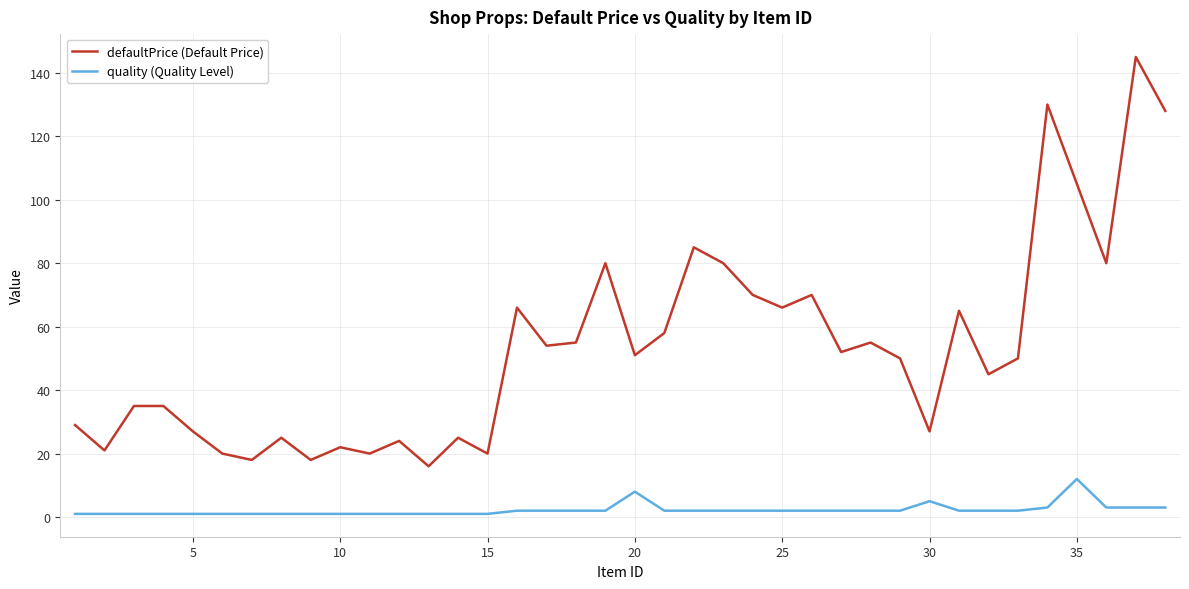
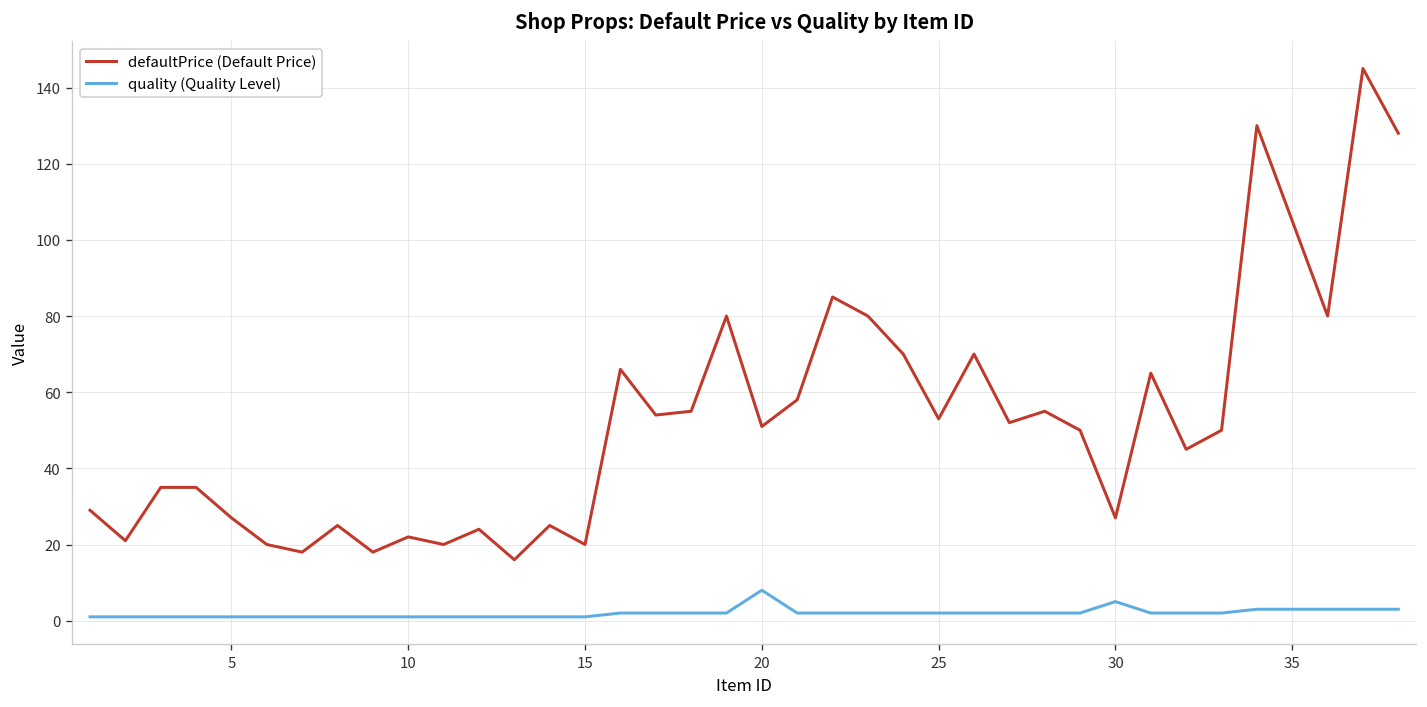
  {
    "defaultPrice (Default Price)": {
      "5": 27,
      "10": 22,
      "15": 20,
      "20": 51,
-     "25": 66,
+     "25": 53,
      "30": 27,
      "35": 105
    },
    "quality (Quality Level)": {
      "5": 1,
      "10": 1,
      "15": 1,
      "20": 8,
      "25": 2,
      "30": 5,
-     "35": 12
+     "35": 3
    }
  }
